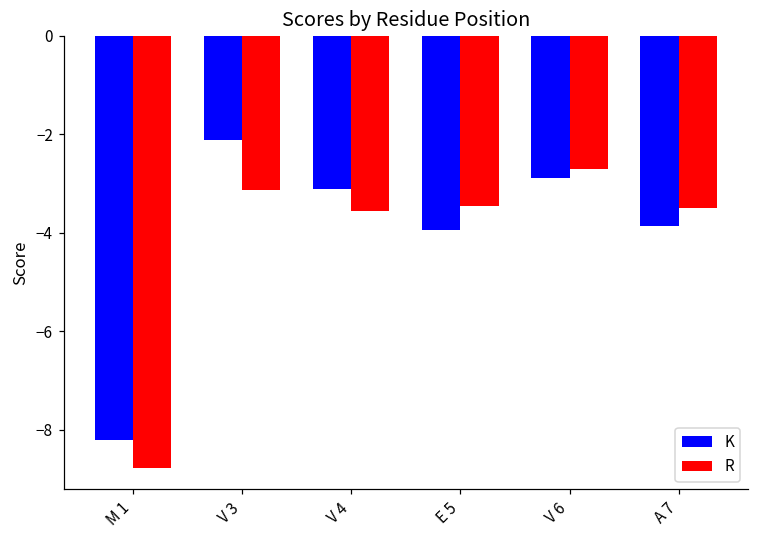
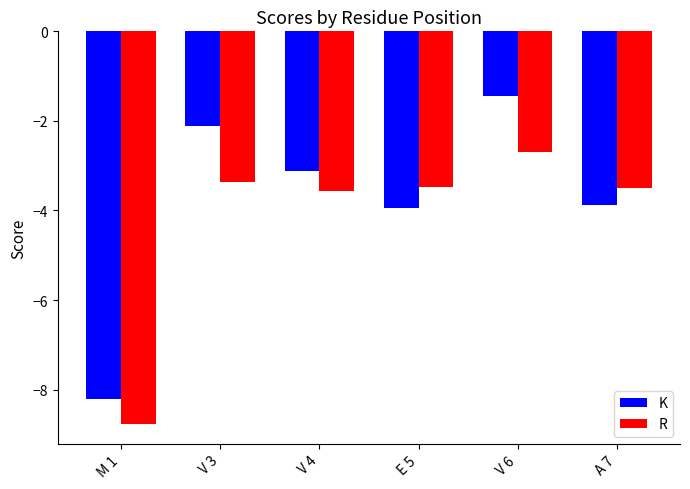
  {
    "K": {
      "M 1": -8.2,
      "V 3": -2.1,
      "V 4": -3.1,
      "E 5": -3.9,
-     "V 6": -2.9,
+     "V 6": -1.5,
      "A 7": -3.9
    },
    "R": {
      "M 1": -8.8,
-     "V 3": -3.1,
+     "V 3": -3.4,
      "V 4": -3.6,
      "E 5": -3.5,
      "V 6": -2.7,
      "A 7": -3.5
    }
  }
